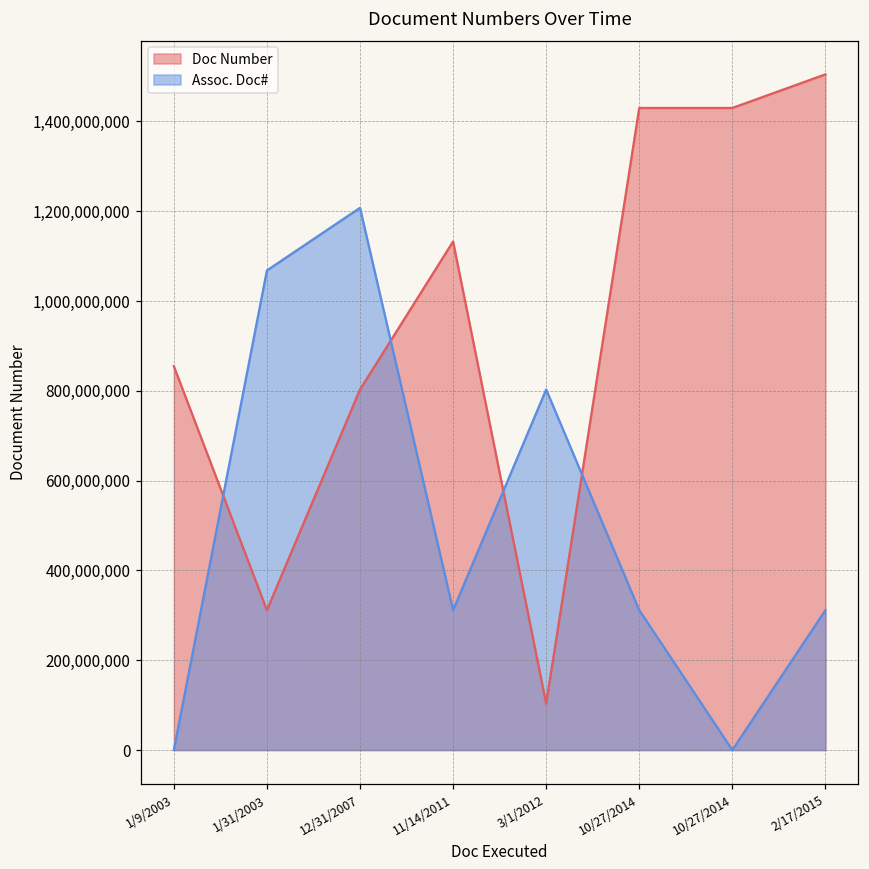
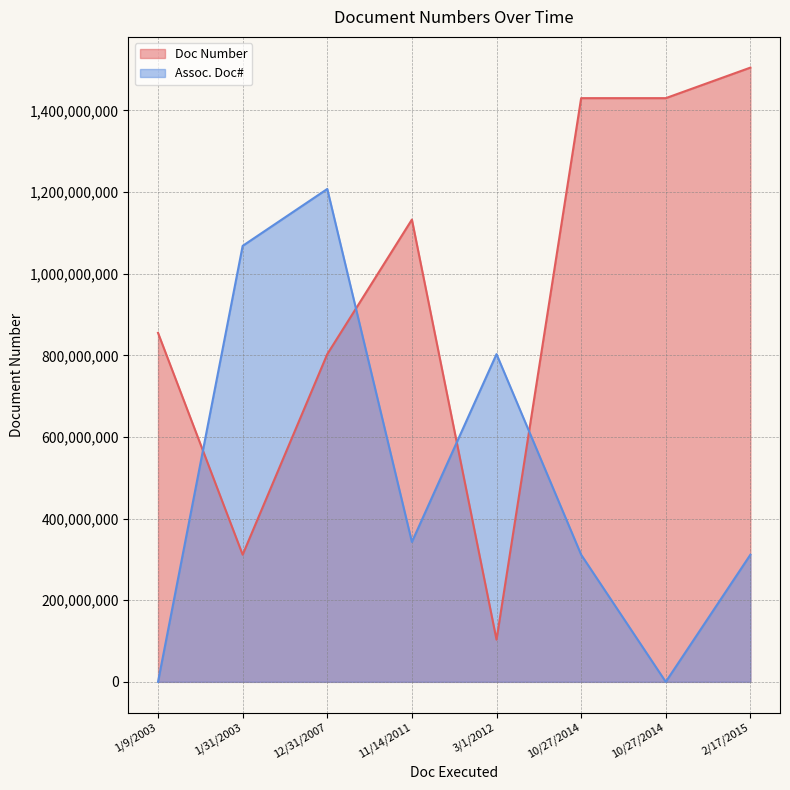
  {
    "Doc Number": {
      "1/9/2003": "850,000,000",
      "1/31/2003": "310,000,000",
      "12/31/2007": "800,000,000",
      "11/14/2011": "1,130,000,000",
      "3/1/2012": "100,000,000",
      "2/17/2015": "1,500,000,000"
    },
    "Assoc. Doc#": {
      "1/9/2003": "0",
      "1/31/2003": "1,070,000,000",
      "12/31/2007": "1,210,000,000",
-     "11/14/2011": "310,000,000",
+     "11/14/2011": "340,000,000",
      "3/1/2012": "800,000,000",
      "2/17/2015": "310,000,000"
    }
  }
